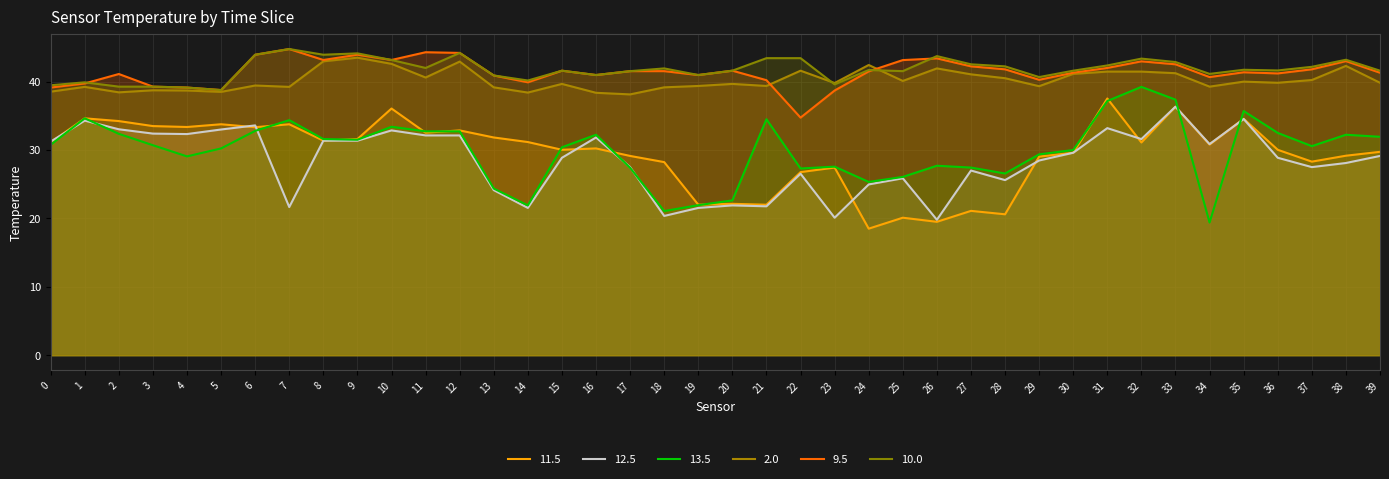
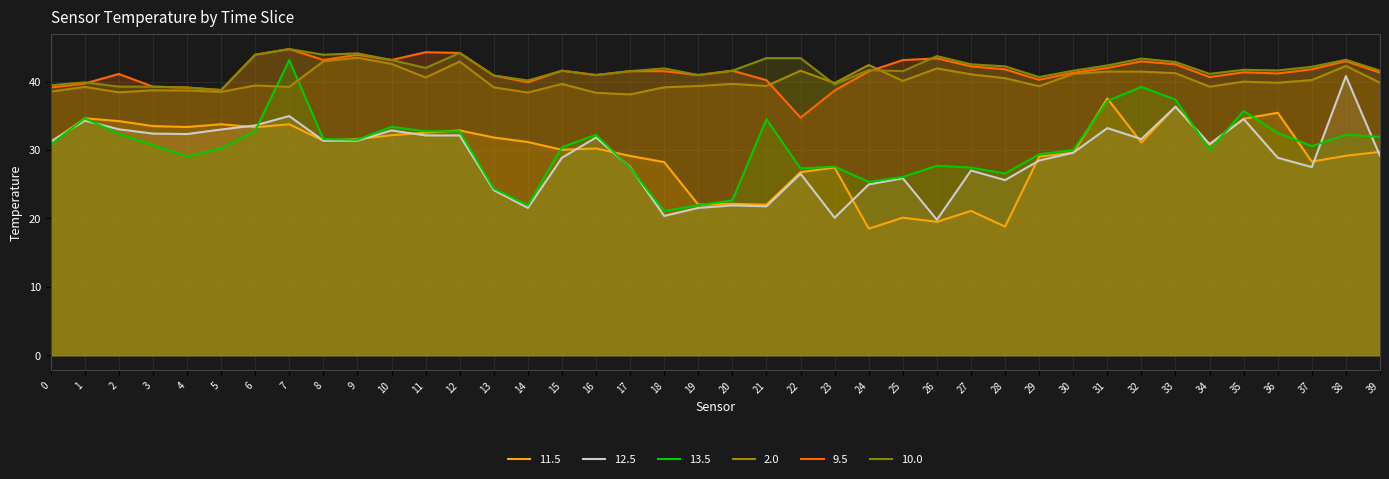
  {
    "11.5": {
      "2": 34,
      "3": 34,
      "4": 33,
      "5": 34,
      "7": 34,
-     "10": 36,
+     "10": 32,
      "13": 32,
      "14": 31,
      "16": 30,
      "17": 29,
      "18": 28,
      "24": 19,
      "25": 20,
      "27": 21,
-     "28": 21,
+     "28": 19,
      "32": 31,
-     "36": 30,
+     "36": 35,
      "37": 28,
      "38": 29,
      "39": 30
    },
    "12.5": {
      "2": 33,
      "3": 32,
      "4": 32,
      "5": 33,
-     "7": 22,
+     "7": 35,
      "10": 33,
      "11": 32,
      "12": 32,
      "15": 29,
      "16": 32,
      "18": 20,
      "19": 22,
      "23": 20,
      "27": 27,
      "28": 26,
      "29": 28,
      "31": 33,
      "32": 32,
      "36": 29,
      "37": 28,
-     "38": 28,
+     "38": 41,
      "39": 29
    },
    "13.5": {
      "2": 32,
      "3": 31,
      "4": 29,
      "5": 30,
      "6": 33,
-     "7": 34,
+     "7": 43,
      "10": 33,
      "16": 32,
      "18": 21,
      "20": 23,
      "21": 35,
      "22": 27,
      "26": 28,
      "27": 27,
      "28": 27,
      "30": 30,
      "32": 39,
      "33": 37,
-     "34": 19,
+     "34": 30,
      "35": 36,
      "36": 33,
      "37": 31,
      "38": 32,
      "39": 32
    },
    "9.5": {
      "2": 41,
      "11": 44,
      "18": 42,
      "21": 40,
      "22": 35,
      "23": 39,
      "25": 43,
      "28": 42,
      "29": 40,
      "32": 43,
      "34": 41,
      "36": 41
    }
  }
